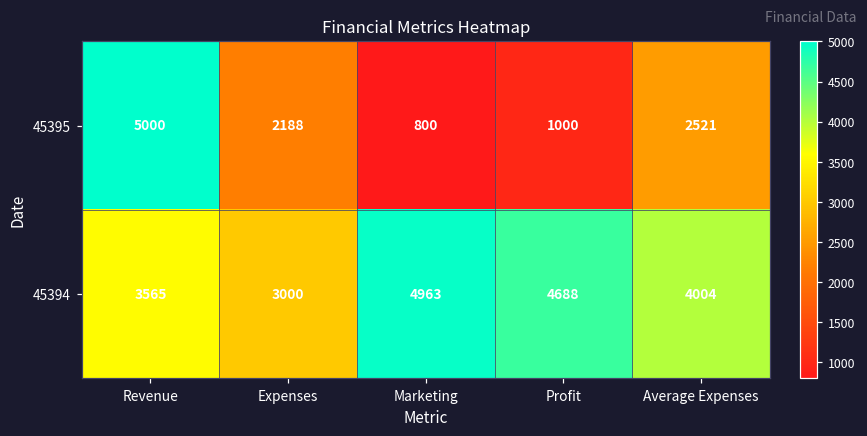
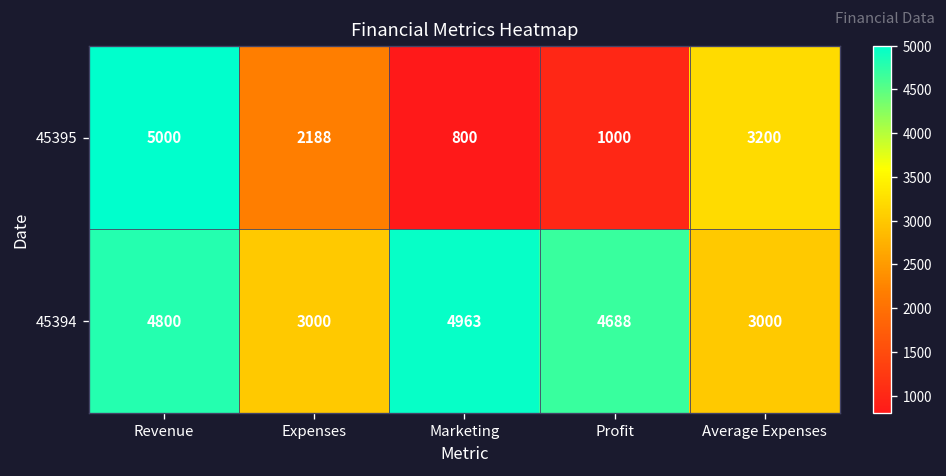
  {
    "45395": {
      "Revenue": 5000,
      "Expenses": 2188,
      "Marketing": 800,
      "Profit": 1000,
-     "Average Expenses": 2521
+     "Average Expenses": 3200
    },
    "45394": {
-     "Revenue": 3565,
+     "Revenue": 4800,
      "Expenses": 3000,
      "Marketing": 4963,
      "Profit": 4688,
-     "Average Expenses": 4004
+     "Average Expenses": 3000
    }
  }
